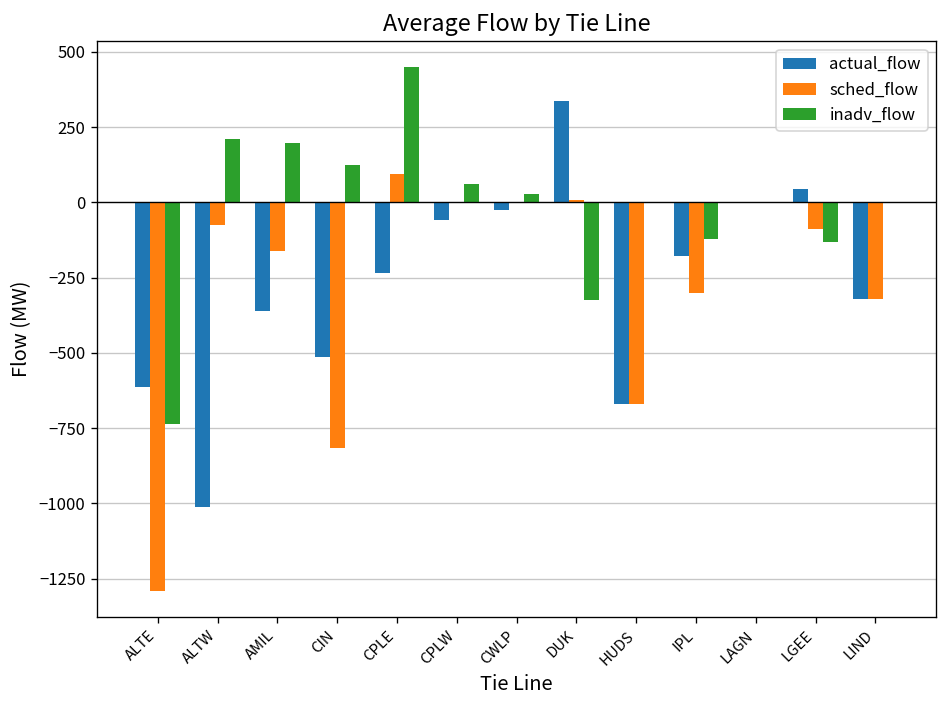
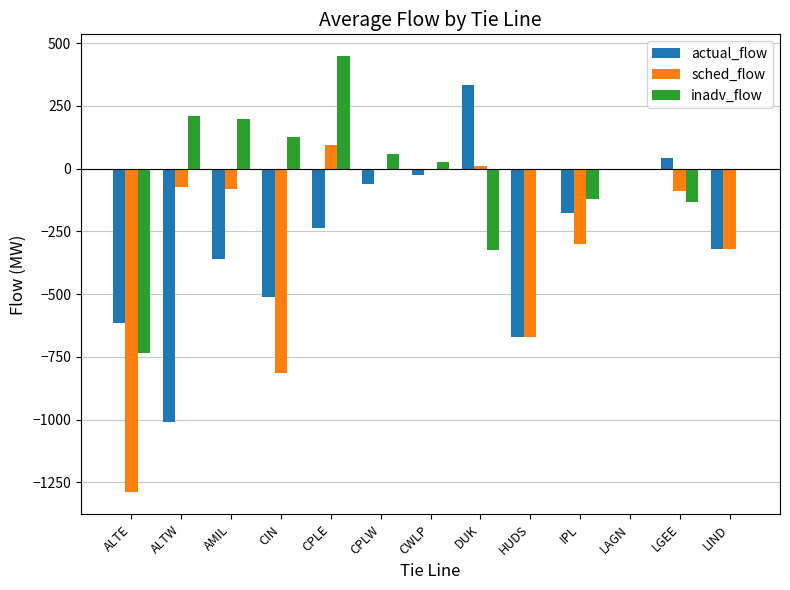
  {
    "actual_flow": {
      "ALTE": -610,
      "ALTW": -1010,
      "AMIL": -360,
      "CIN": -510,
      "CPLE": -240,
      "CPLW": -60,
      "CWLP": -30,
      "DUK": 340,
      "HUDS": -670,
      "IPL": -180,
      "LAGN": 0,
      "LGEE": 40,
      "LIND": -320
    },
    "sched_flow": {
      "ALTE": -1290,
      "ALTW": -80,
-     "AMIL": -160,
+     "AMIL": -80,
      "CIN": -820,
      "CPLE": 90,
      "CPLW": 0,
      "CWLP": 0,
      "HUDS": -670,
      "IPL": -300,
      "LAGN": 0,
      "LGEE": -90,
      "LIND": -320
    },
    "inadv_flow": {
      "ALTE": -740,
      "ALTW": 210,
      "AMIL": 200,
      "CIN": 120,
      "CPLE": 450,
      "CPLW": 60,
      "CWLP": 30,
      "DUK": -330,
      "HUDS": 0,
      "IPL": -120,
      "LAGN": 0,
      "LGEE": -130,
      "LIND": 0
    }
  }
